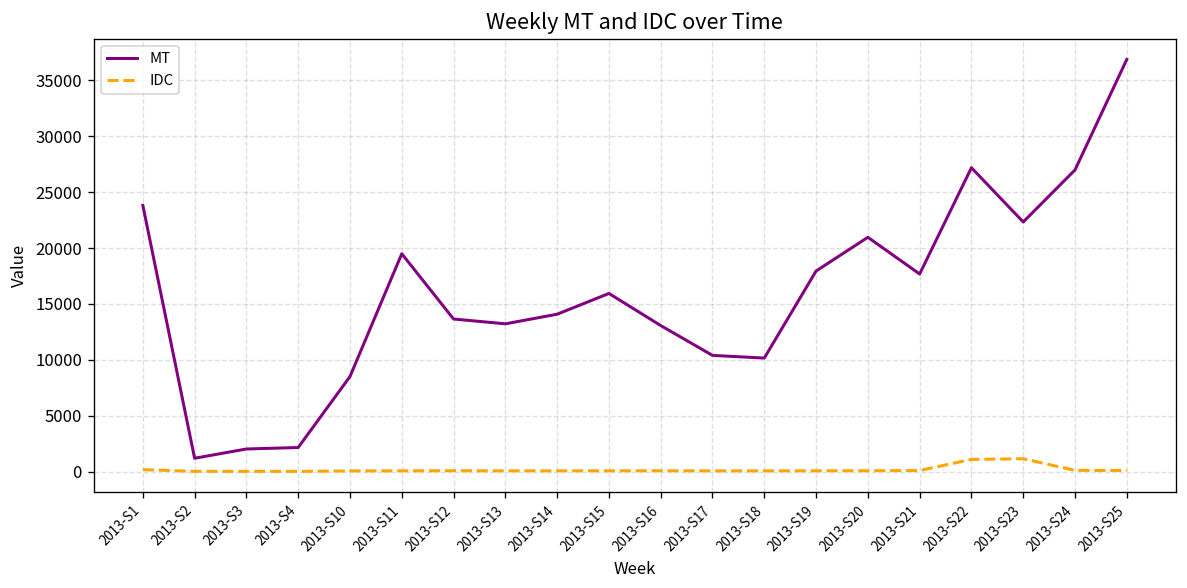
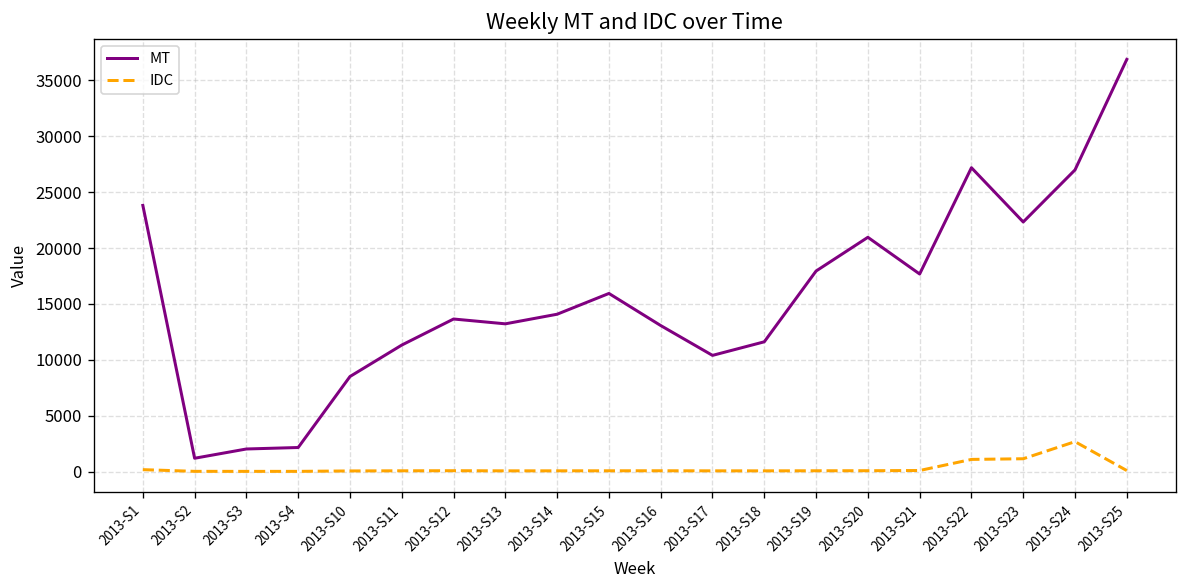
  {
    "MT": {
      "2013-S1": 24000,
      "2013-S2": 1000,
      "2013-S3": 2000,
      "2013-S4": 2000,
      "2013-S10": 9000,
-     "2013-S11": 19000,
+     "2013-S11": 11000,
      "2013-S12": 14000,
      "2013-S13": 13000,
      "2013-S14": 14000,
      "2013-S15": 16000,
      "2013-S16": 13000,
      "2013-S17": 10000,
-     "2013-S18": 10000,
+     "2013-S18": 12000,
      "2013-S19": 18000,
      "2013-S20": 21000,
      "2013-S21": 18000,
      "2013-S22": 27000,
      "2013-S23": 22000,
      "2013-S24": 27000,
      "2013-S25": 37000
    },
    "IDC": {
      "2013-S1": 0,
      "2013-S2": 0,
      "2013-S3": 0,
      "2013-S4": 0,
      "2013-S10": 0,
      "2013-S11": 0,
      "2013-S12": 0,
      "2013-S13": 0,
      "2013-S14": 0,
      "2013-S15": 0,
      "2013-S16": 0,
      "2013-S17": 0,
      "2013-S18": 0,
      "2013-S19": 0,
      "2013-S20": 0,
      "2013-S21": 0,
      "2013-S22": 1000,
      "2013-S23": 1000,
-     "2013-S24": 0,
+     "2013-S24": 3000,
      "2013-S25": 0
    }
  }
